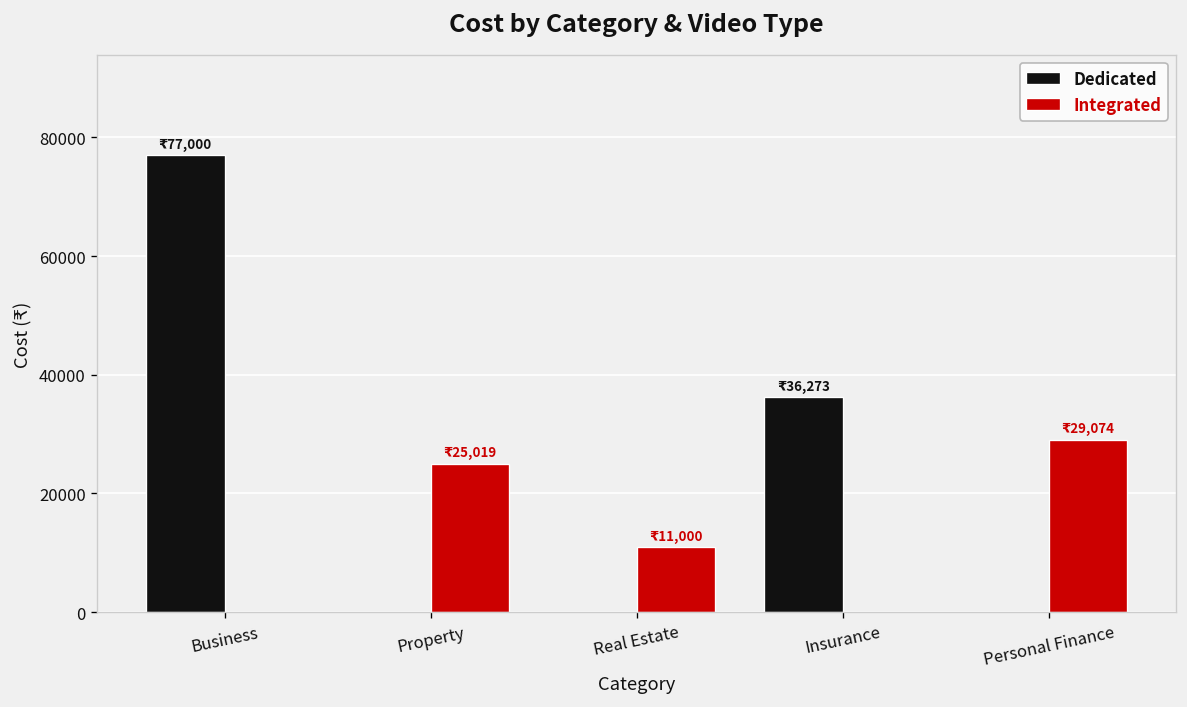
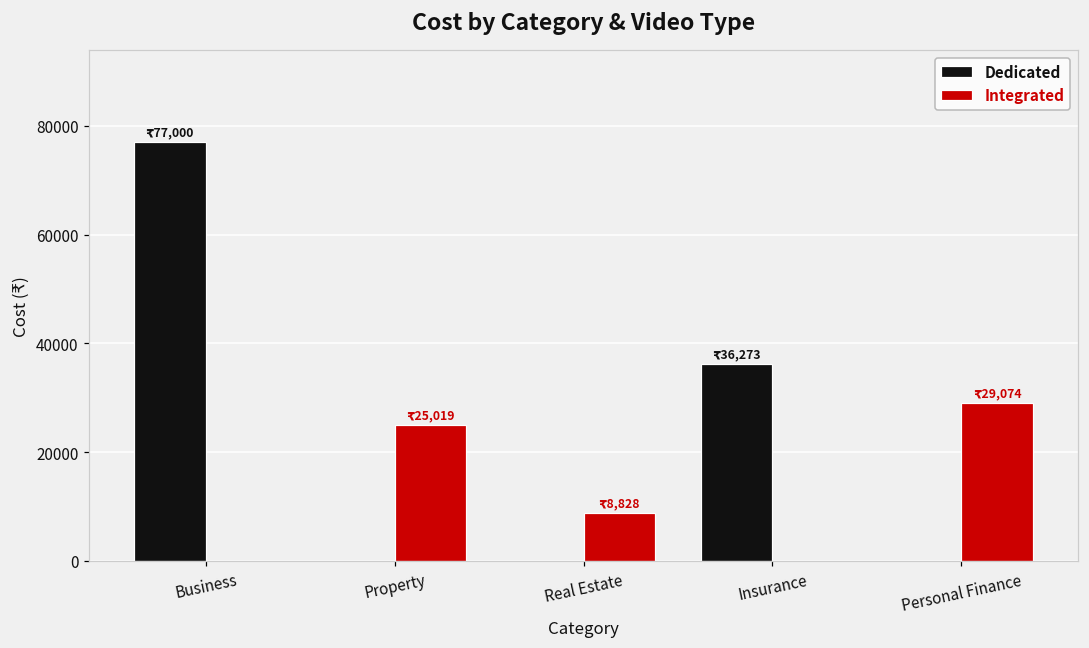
  {
    "Dedicated": {
      "Business": "77,000",
      "Insurance": "36,273"
    },
    "Integrated": {
      "Property": "25,019",
-     "Real Estate": "11,000"
+     "Real Estate": "8,828"
    }
  }
